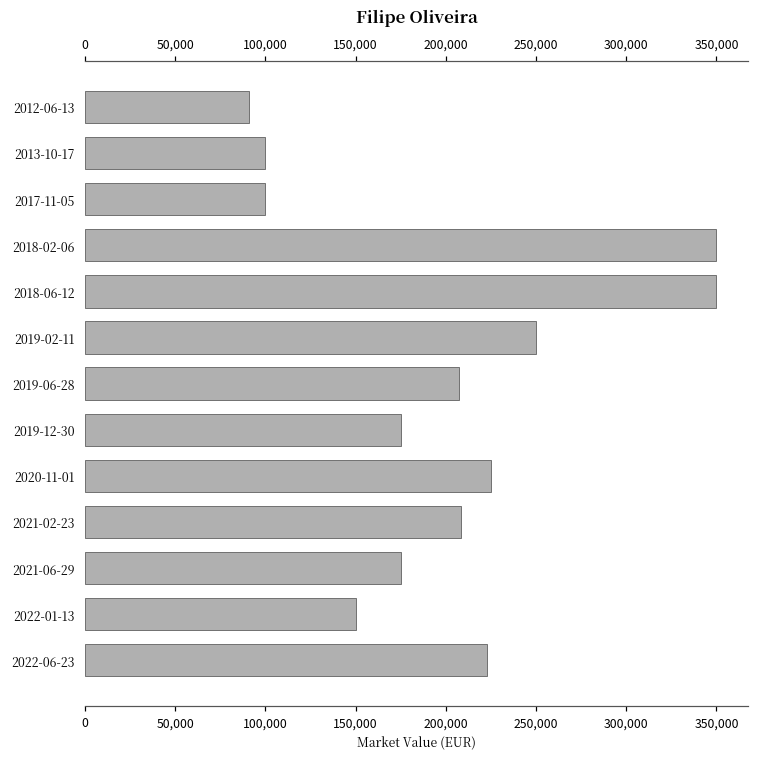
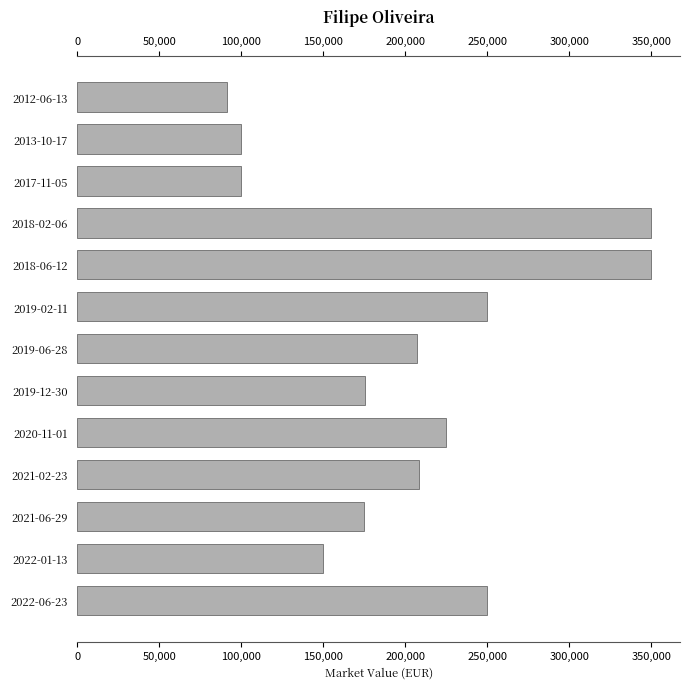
  {
    "2012-06-13": "91,000",
    "2013-10-17": "100,000",
    "2017-11-05": "100,000",
    "2018-02-06": "350,000",
    "2018-06-12": "350,000",
    "2019-02-11": "250,000",
    "2019-06-28": "207,000",
    "2019-12-30": "175,000",
    "2020-11-01": "225,000",
    "2021-02-23": "208,000",
    "2021-06-29": "175,000",
    "2022-01-13": "150,000",
-   "2022-06-23": "223,000"
+   "2022-06-23": "250,000"
  }
